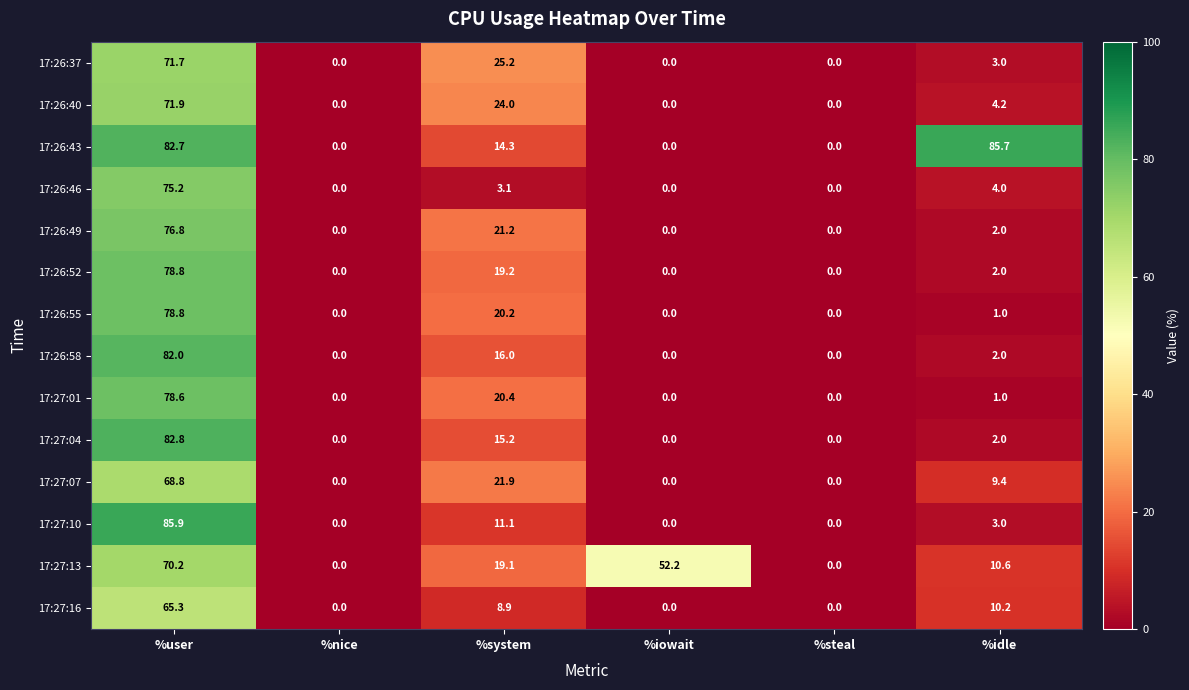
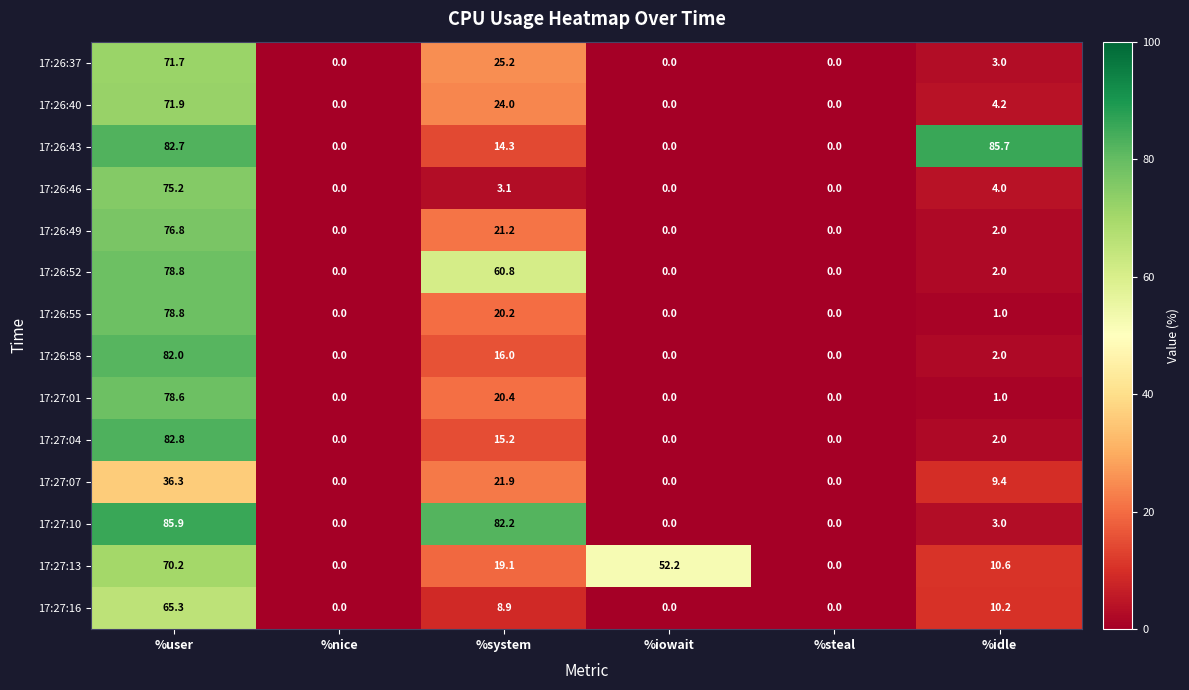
  {
    "17:26:37": {
      "%user": 71.7,
      "%nice": 0.0,
      "%system": 25.2,
      "%iowait": 0.0,
      "%steal": 0.0,
      "%idle": 3.0
    },
    "17:26:40": {
      "%user": 71.9,
      "%nice": 0.0,
      "%system": 24.0,
      "%iowait": 0.0,
      "%steal": 0.0,
      "%idle": 4.2
    },
    "17:26:43": {
      "%user": 82.7,
      "%nice": 0.0,
      "%system": 14.3,
      "%iowait": 0.0,
      "%steal": 0.0,
      "%idle": 85.7
    },
    "17:26:46": {
      "%user": 75.2,
      "%nice": 0.0,
      "%system": 3.1,
      "%iowait": 0.0,
      "%steal": 0.0,
      "%idle": 4.0
    },
    "17:26:49": {
      "%user": 76.8,
      "%nice": 0.0,
      "%system": 21.2,
      "%iowait": 0.0,
      "%steal": 0.0,
      "%idle": 2.0
    },
    "17:26:52": {
      "%user": 78.8,
      "%nice": 0.0,
-     "%system": 19.2,
+     "%system": 60.8,
      "%iowait": 0.0,
      "%steal": 0.0,
      "%idle": 2.0
    },
    "17:26:55": {
      "%user": 78.8,
      "%nice": 0.0,
      "%system": 20.2,
      "%iowait": 0.0,
      "%steal": 0.0,
      "%idle": 1.0
    },
    "17:26:58": {
      "%user": 82.0,
      "%nice": 0.0,
      "%system": 16.0,
      "%iowait": 0.0,
      "%steal": 0.0,
      "%idle": 2.0
    },
    "17:27:01": {
      "%user": 78.6,
      "%nice": 0.0,
      "%system": 20.4,
      "%iowait": 0.0,
      "%steal": 0.0,
      "%idle": 1.0
    },
    "17:27:04": {
      "%user": 82.8,
      "%nice": 0.0,
      "%system": 15.2,
      "%iowait": 0.0,
      "%steal": 0.0,
      "%idle": 2.0
    },
    "17:27:07": {
-     "%user": 68.8,
+     "%user": 36.3,
      "%nice": 0.0,
      "%system": 21.9,
      "%iowait": 0.0,
      "%steal": 0.0,
      "%idle": 9.4
    },
    "17:27:10": {
      "%user": 85.9,
      "%nice": 0.0,
-     "%system": 11.1,
+     "%system": 82.2,
      "%iowait": 0.0,
      "%steal": 0.0,
      "%idle": 3.0
    },
    "17:27:13": {
      "%user": 70.2,
      "%nice": 0.0,
      "%system": 19.1,
      "%iowait": 52.2,
      "%steal": 0.0,
      "%idle": 10.6
    },
    "17:27:16": {
      "%user": 65.3,
      "%nice": 0.0,
      "%system": 8.9,
      "%iowait": 0.0,
      "%steal": 0.0,
      "%idle": 10.2
    }
  }
